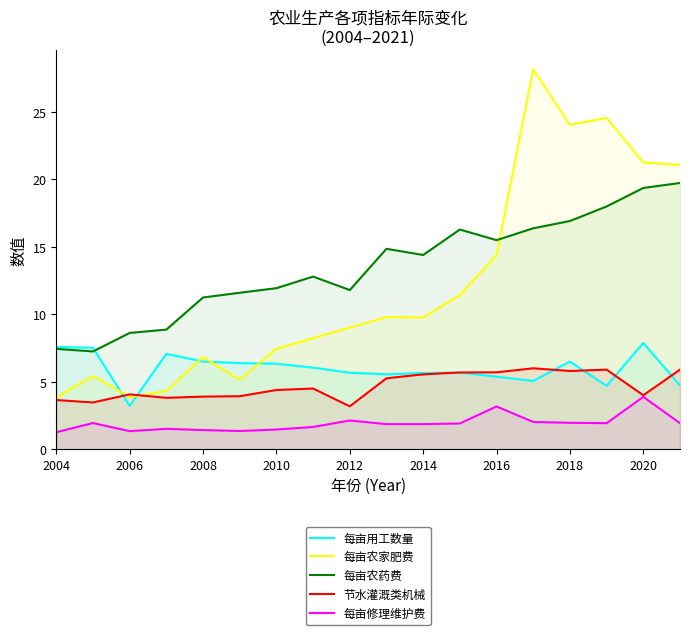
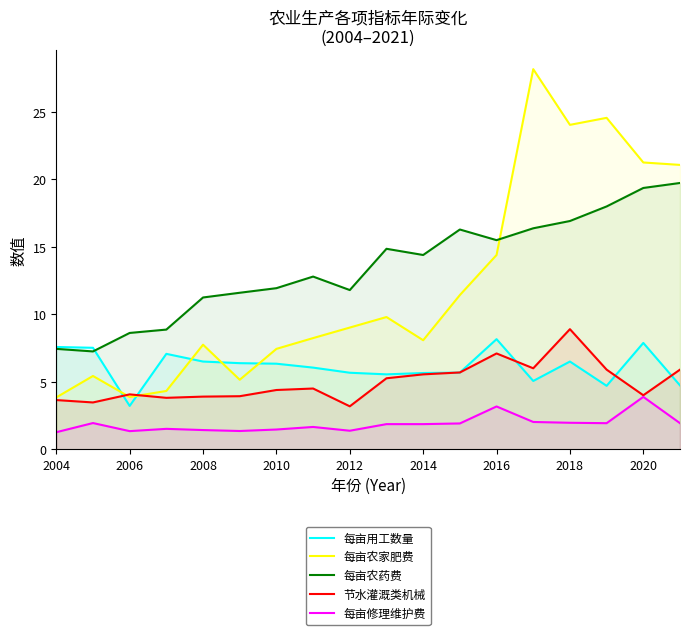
  {
    "每亩用工数量": {
      "2006": 3.2,
      "2008": 6.5,
      "2010": 6.3,
      "2012": 5.7,
-     "2016": 5.4,
+     "2016": 8.2,
      "2018": 6.5,
      "2020": 7.9
    },
    "每亩农家肥费": {
      "2004": 3.8,
      "2006": 3.9,
-     "2008": 6.8,
+     "2008": 7.8,
      "2010": 7.4,
      "2012": 9.0,
-     "2014": 9.8,
+     "2014": 8.1,
      "2016": 14.4,
      "2018": 24.1,
      "2020": 21.3
    },
    "每亩农药费": {
      "2006": 8.6,
      "2008": 11.3,
      "2010": 11.9,
      "2012": 11.8,
      "2014": 14.4,
      "2016": 15.5,
      "2018": 16.9,
      "2020": 19.4
    },
    "节水灌溉类机械": {
      "2004": 3.6,
      "2006": 4.1,
      "2008": 3.9,
      "2010": 4.4,
      "2012": 3.2,
-     "2016": 5.7,
-     "2018": 5.8
+     "2016": 7.1,
+     "2018": 8.9
    },
    "每亩修理维护费": {
      "2004": 1.3,
      "2006": 1.3,
      "2008": 1.4,
      "2010": 1.5,
-     "2012": 2.1,
+     "2012": 1.4,
      "2014": 1.9,
      "2016": 3.2,
      "2018": 2.0
    }
  }
